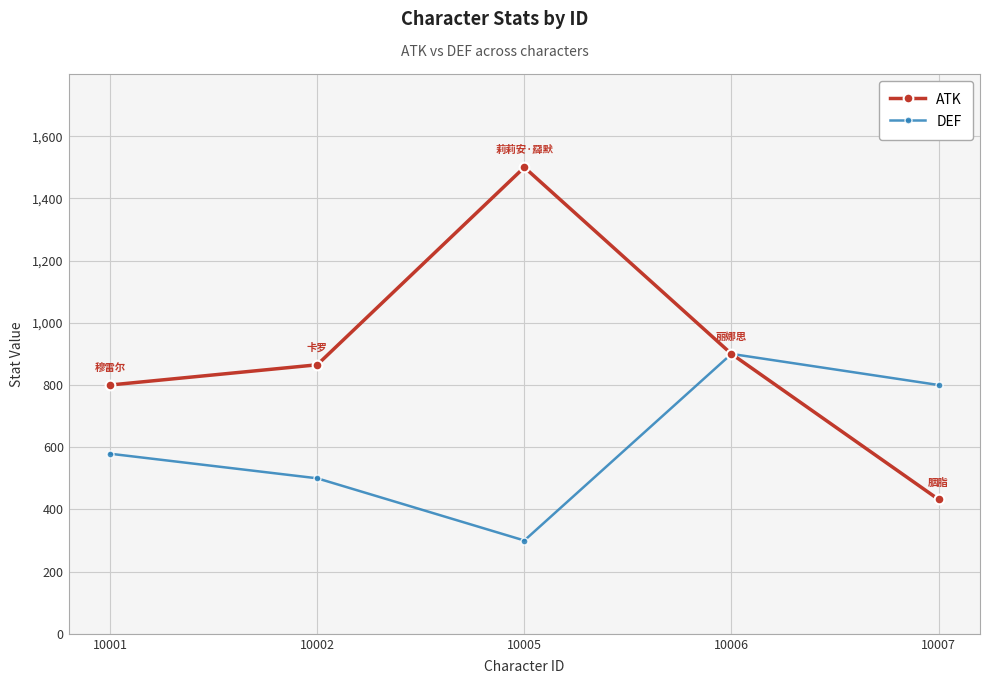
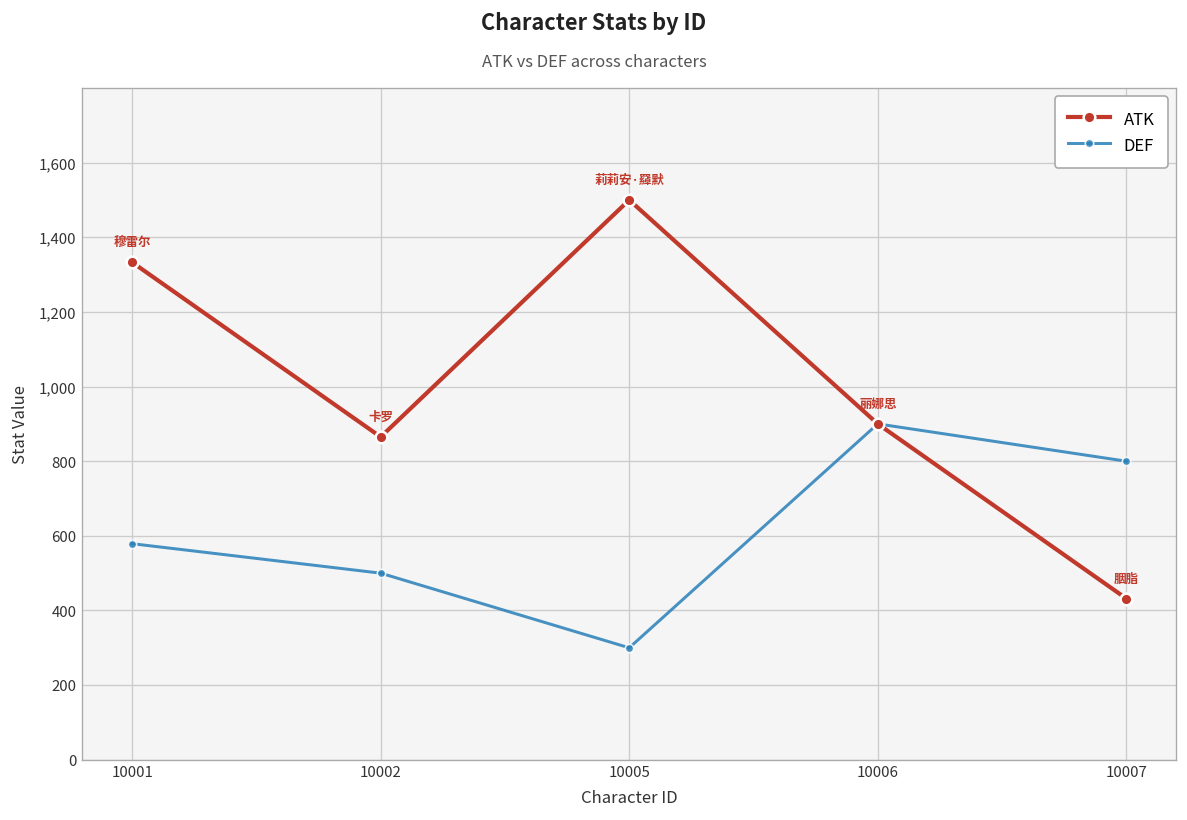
  {
    "ATK": {
-     "10001": "800",
+     "10001": "1,330",
      "10002": "870",
      "10005": "1,500",
      "10007": "430"
    },
    "DEF": {
      "10001": "580",
      "10002": "500",
      "10005": "300",
      "10007": "800"
    }
  }
